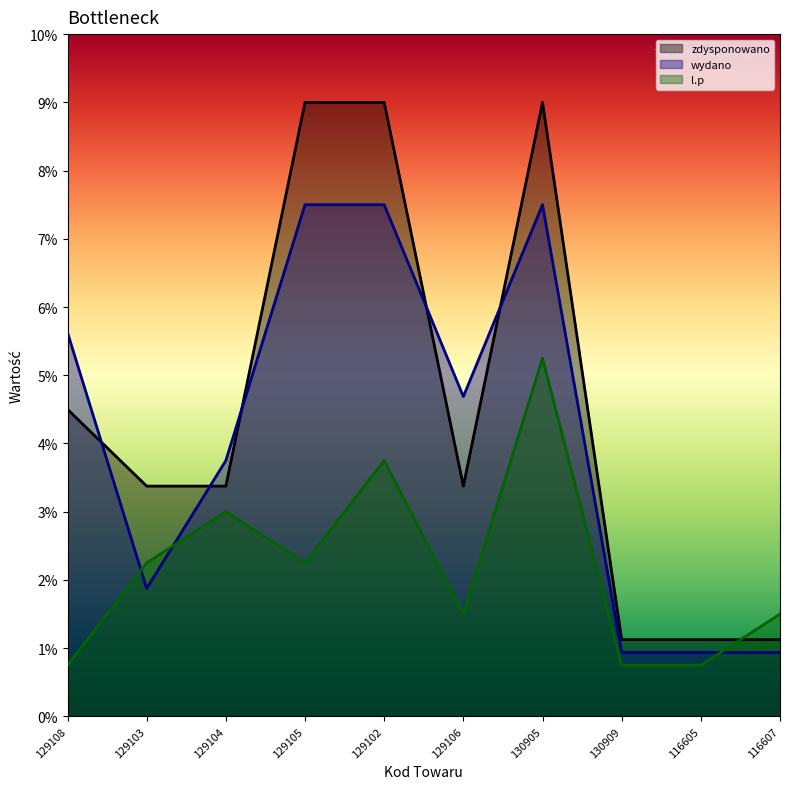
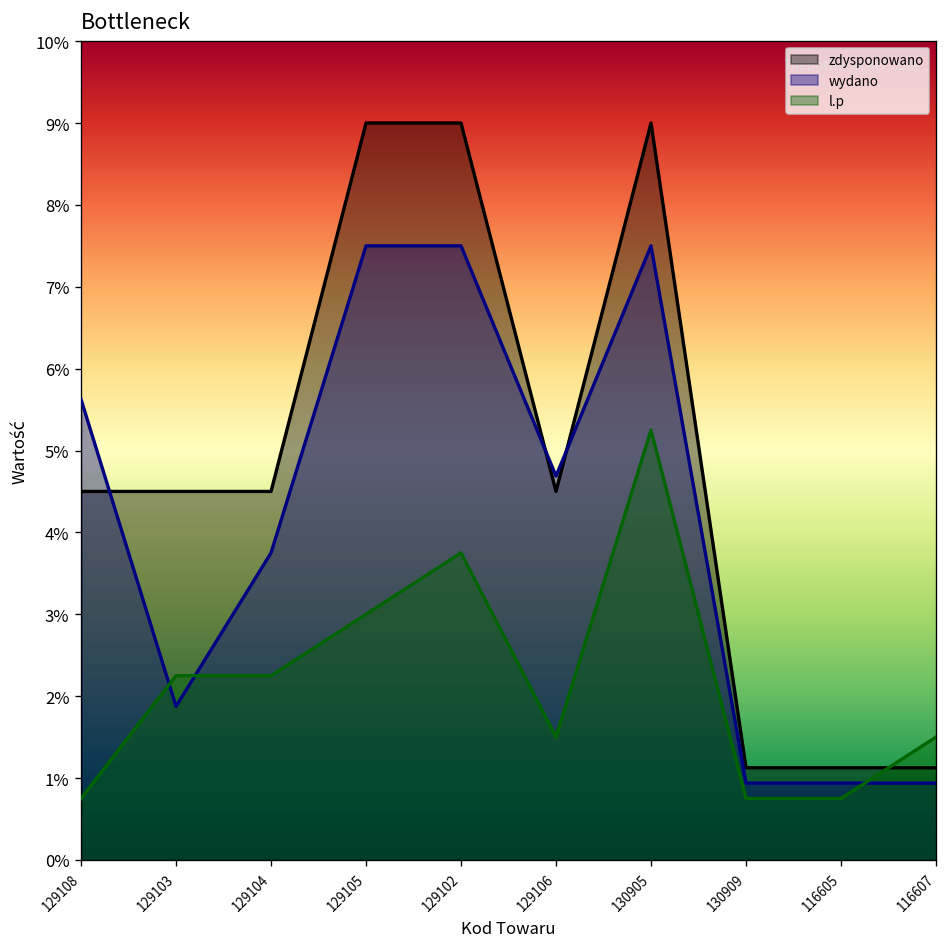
  {
    "zdysponowano": {
      "129108": "4.5%",
-     "129103": "3.4%",
-     "129104": "3.4%",
+     "129103": "4.5%",
+     "129104": "4.5%",
      "129105": "9.0%",
      "129102": "9.0%",
-     "129106": "3.4%",
+     "129106": "4.5%",
      "130905": "9.0%",
      "130909": "1.1%",
      "116605": "1.1%",
      "116607": "1.1%"
    },
    "wydano": {
      "129108": "5.6%",
      "129103": "1.9%",
      "129104": "3.8%",
      "129105": "7.5%",
      "129102": "7.5%",
      "129106": "4.7%",
      "130905": "7.5%",
      "130909": "0.9%",
      "116605": "0.9%",
      "116607": "0.9%"
    },
    "l.p": {
      "129108": "0.8%",
      "129103": "2.3%",
-     "129104": "3.0%",
-     "129105": "2.3%",
+     "129104": "2.3%",
+     "129105": "3.0%",
      "129102": "3.8%",
      "129106": "1.5%",
      "130905": "5.3%",
      "130909": "0.8%",
      "116605": "0.8%",
      "116607": "1.5%"
    }
  }
